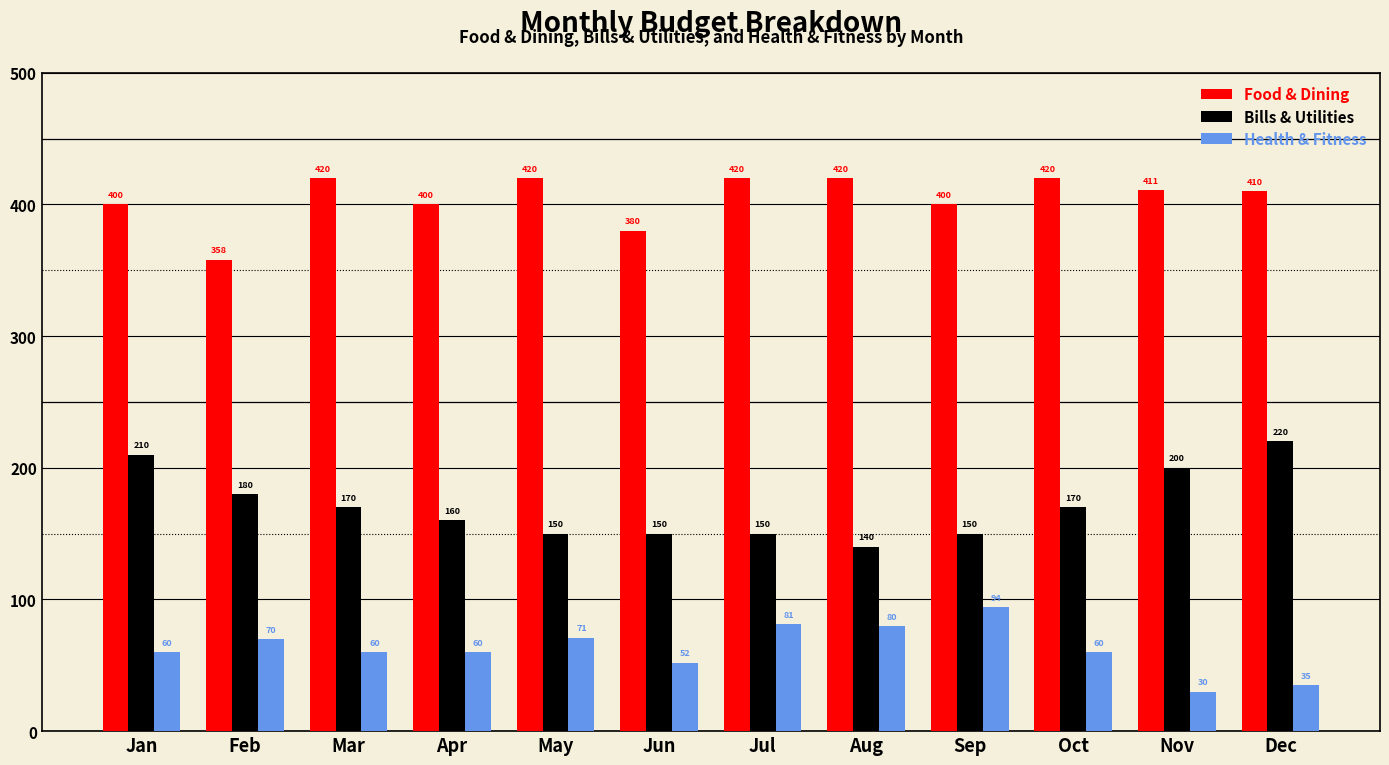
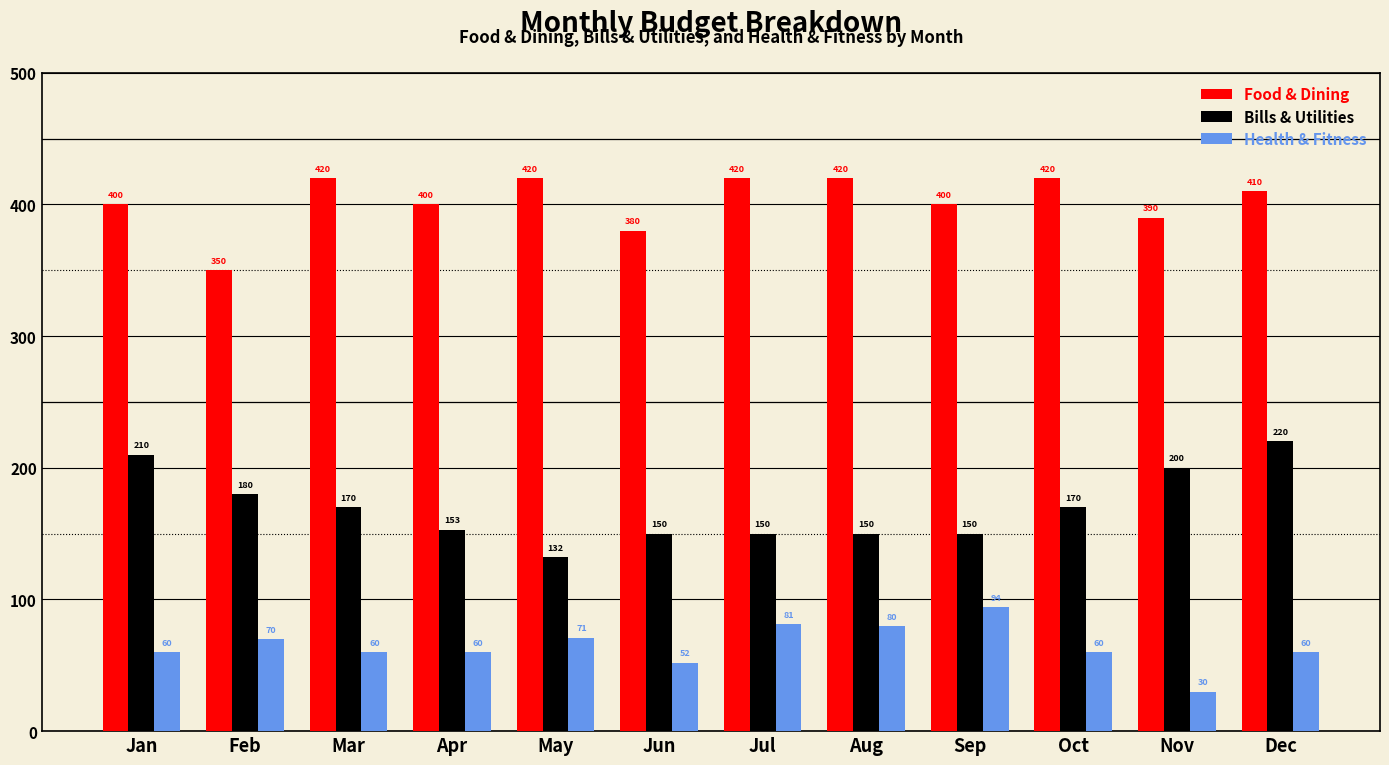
  {
    "Food & Dining": {
      "Jan": 400,
-     "Feb": 358,
+     "Feb": 350,
      "Mar": 420,
      "Apr": 400,
      "May": 420,
      "Jun": 380,
      "Jul": 420,
      "Aug": 420,
      "Sep": 400,
      "Oct": 420,
-     "Nov": 411,
+     "Nov": 390,
      "Dec": 410
    },
    "Bills & Utilities": {
      "Jan": 210,
      "Feb": 180,
      "Mar": 170,
-     "Apr": 160,
-     "May": 150,
+     "Apr": 153,
+     "May": 132,
      "Jun": 150,
      "Jul": 150,
-     "Aug": 140,
+     "Aug": 150,
      "Sep": 150,
      "Oct": 170,
      "Nov": 200,
      "Dec": 220
    },
    "Health & Fitness": {
      "Jan": 60,
      "Feb": 70,
      "Mar": 60,
      "Apr": 60,
      "May": 71,
      "Jun": 52,
      "Jul": 81,
      "Aug": 80,
      "Sep": 94,
      "Oct": 60,
      "Nov": 30,
-     "Dec": 35
+     "Dec": 60
    }
  }
